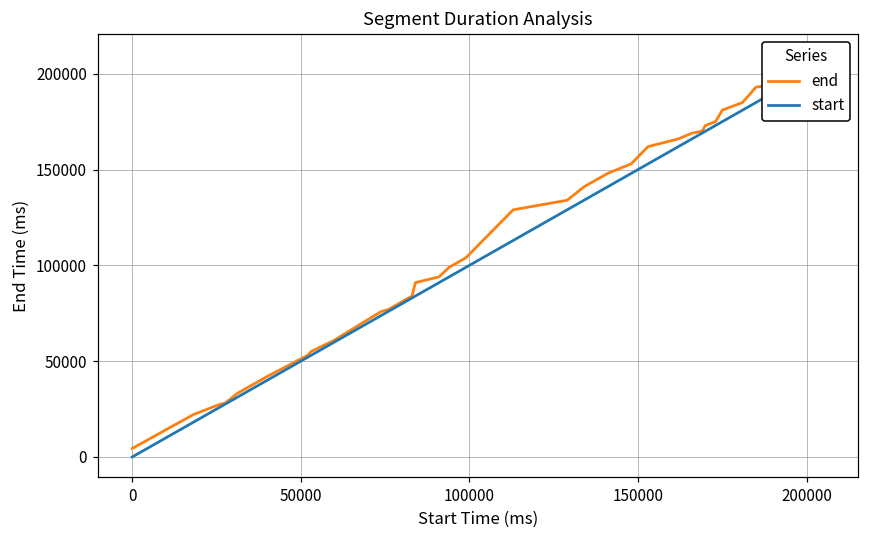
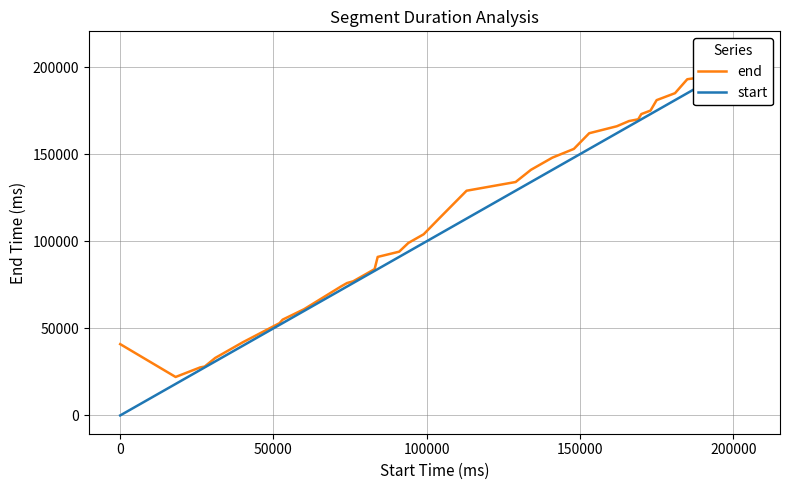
  {
    "end": {
-     "0": 4000
+     "0": 41000
    },
    "start": {
      "0": 0
    }
  }
